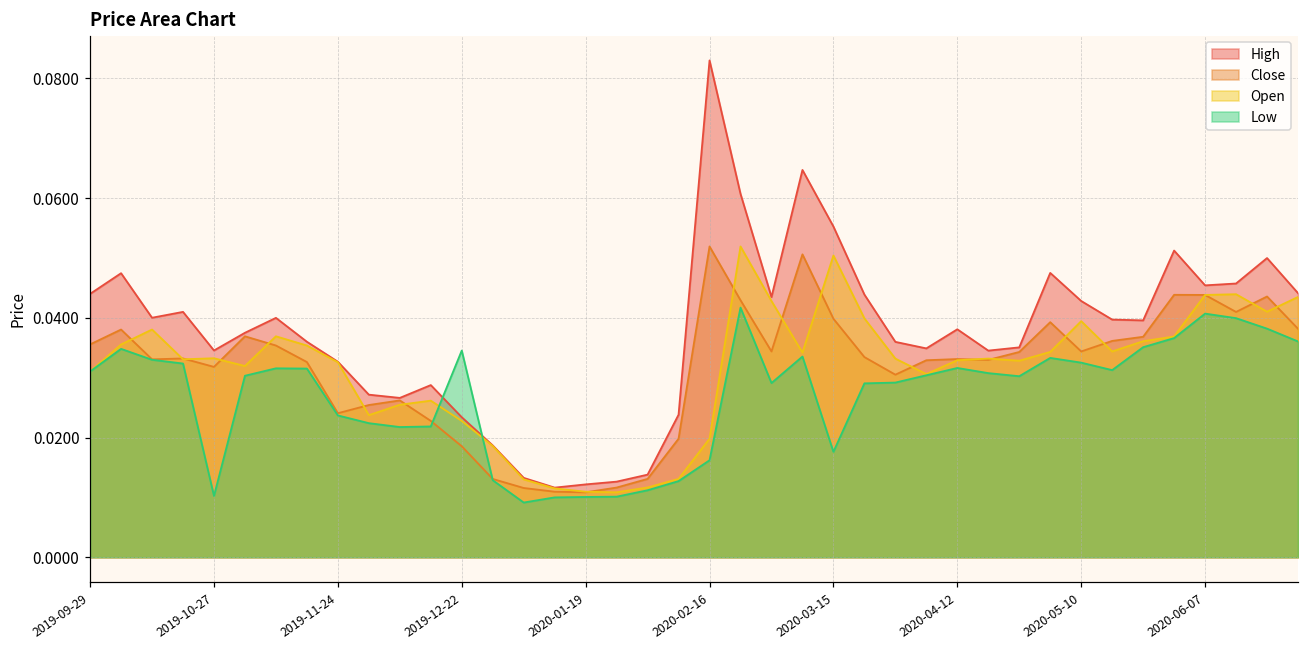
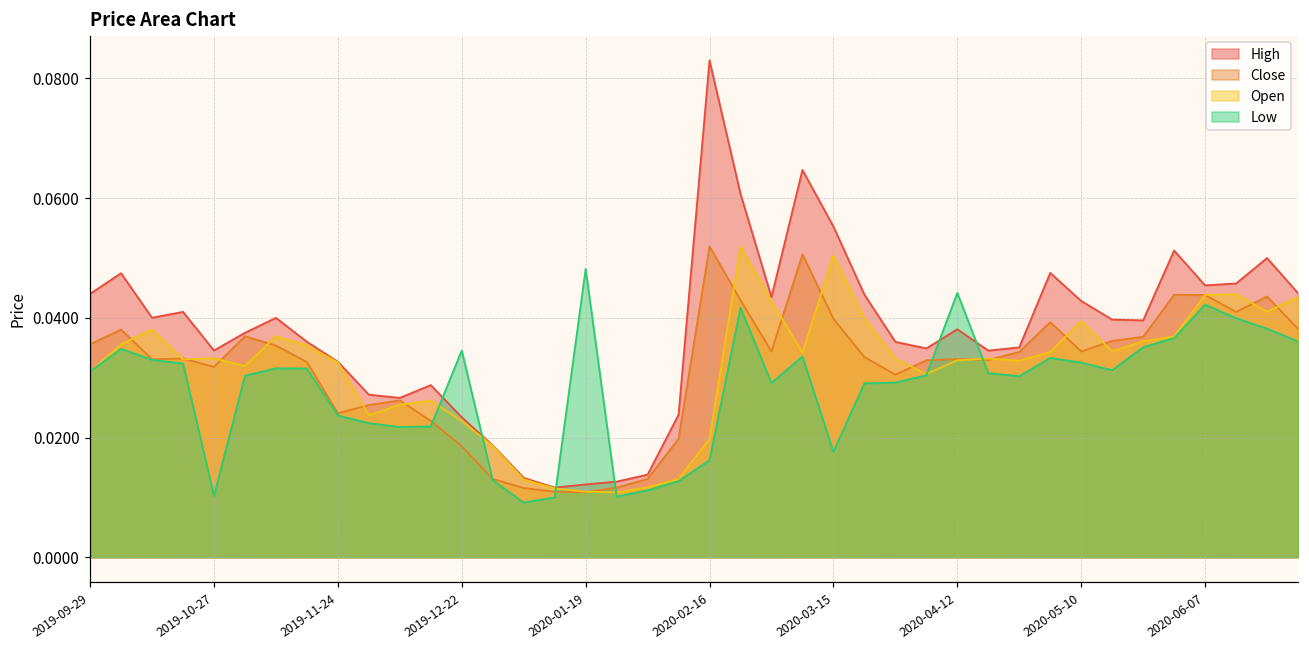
  {
    "Low": {
      "2019-10-27": 0.010,
      "2019-12-22": 0.035,
-     "2020-01-19": 0.010,
+     "2020-01-19": 0.048,
      "2020-02-16": 0.016,
      "2020-03-15": 0.018,
-     "2020-04-12": 0.032,
+     "2020-04-12": 0.044,
      "2020-05-10": 0.033,
-     "2020-06-07": 0.041
+     "2020-06-07": 0.042
    }
  }
